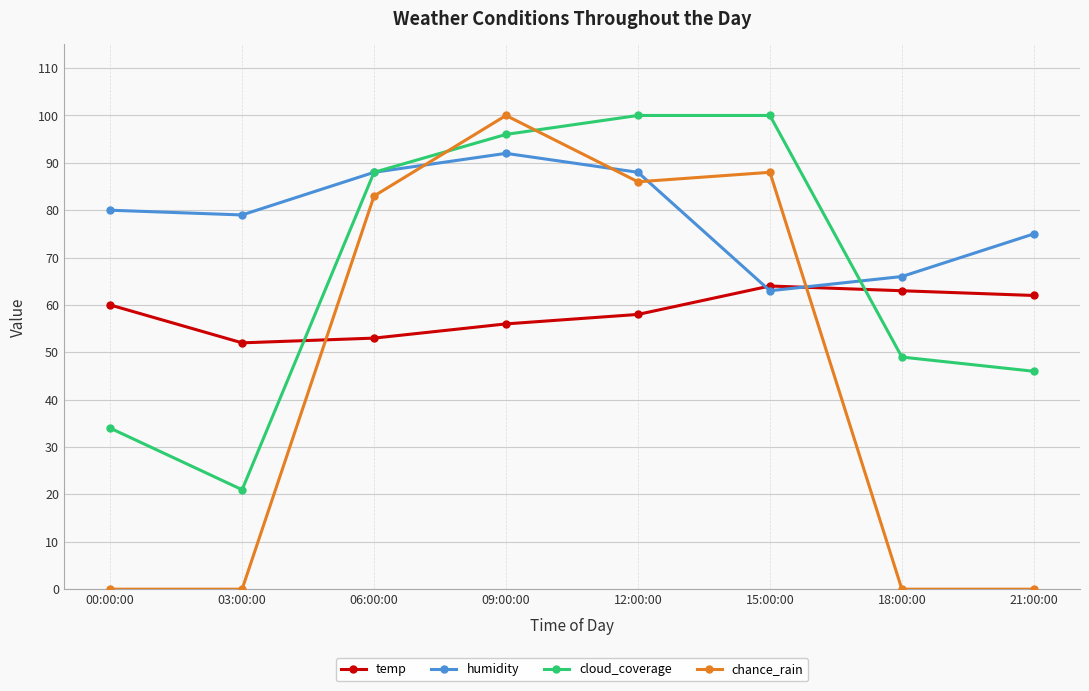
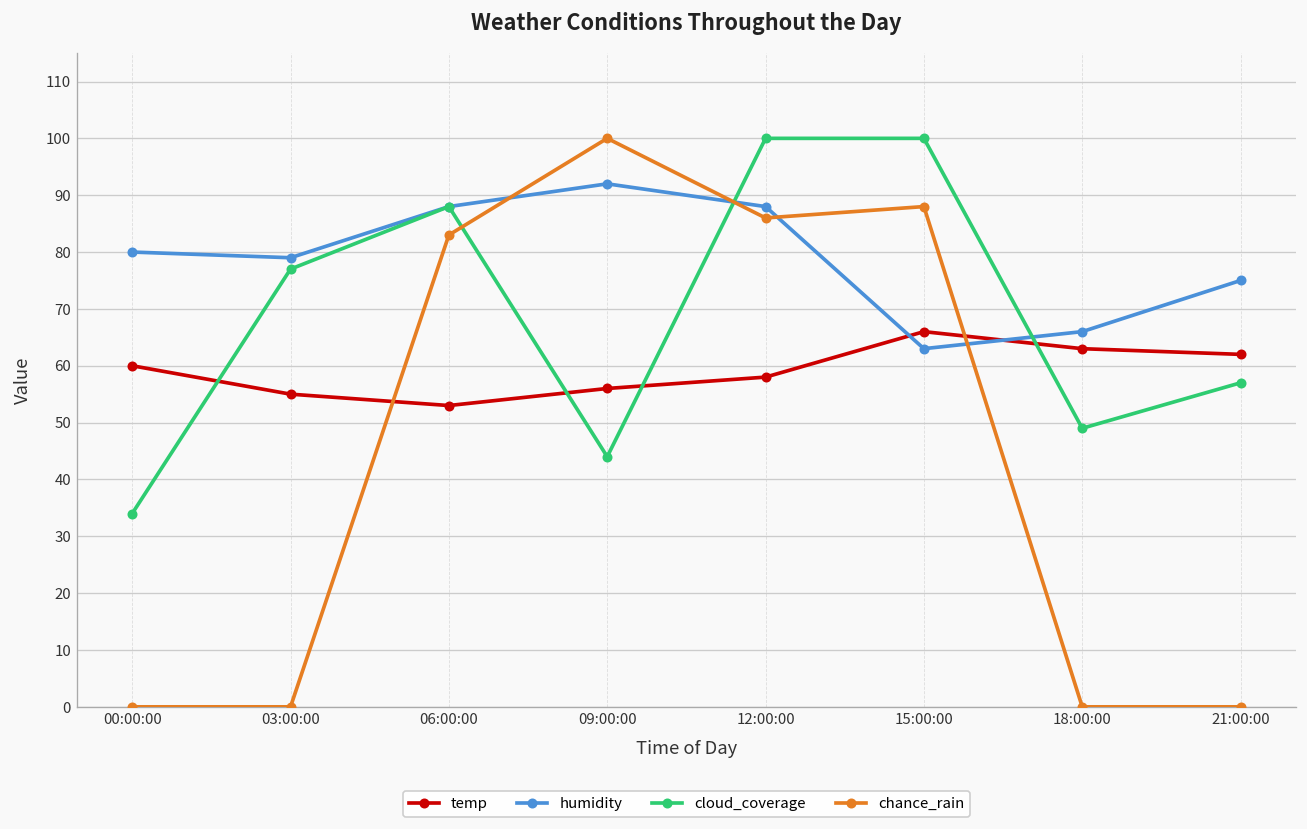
  {
    "temp": {
      "00:00:00": 60,
-     "03:00:00": 52,
+     "03:00:00": 55,
      "06:00:00": 53,
      "09:00:00": 56,
      "12:00:00": 58,
-     "15:00:00": 64,
+     "15:00:00": 66,
      "18:00:00": 63,
      "21:00:00": 62
    },
    "humidity": {
      "00:00:00": 80,
      "03:00:00": 79,
      "09:00:00": 92,
      "12:00:00": 88,
      "15:00:00": 63,
      "18:00:00": 66,
      "21:00:00": 75
    },
    "cloud_coverage": {
      "00:00:00": 34,
-     "03:00:00": 21,
-     "09:00:00": 96,
+     "03:00:00": 77,
+     "09:00:00": 44,
      "12:00:00": 100,
      "15:00:00": 100,
      "18:00:00": 49,
-     "21:00:00": 46
+     "21:00:00": 57
    },
    "chance_rain": {
      "00:00:00": 0,
      "03:00:00": 0,
      "06:00:00": 83,
      "09:00:00": 100,
      "12:00:00": 86,
      "15:00:00": 88,
      "18:00:00": 0,
      "21:00:00": 0
    }
  }
